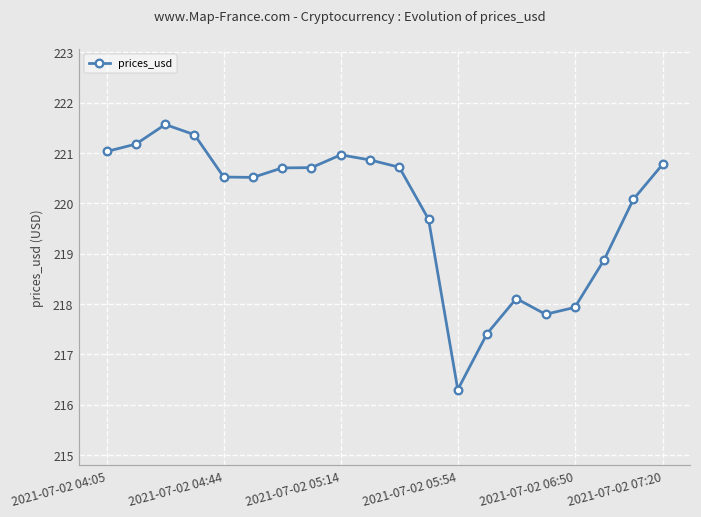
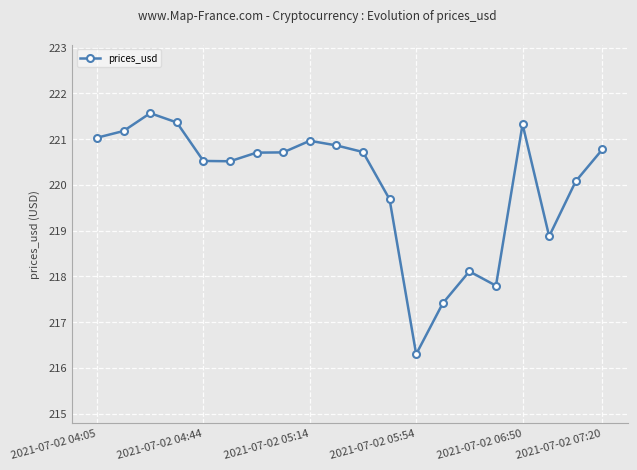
  {
    "2021-07-02 04:05": 221.0,
    "2021-07-02 05:14": 221.0,
    "2021-07-02 05:54": 216.3,
-   "2021-07-02 06:50": 217.9
+   "2021-07-02 06:50": 221.3
  }
